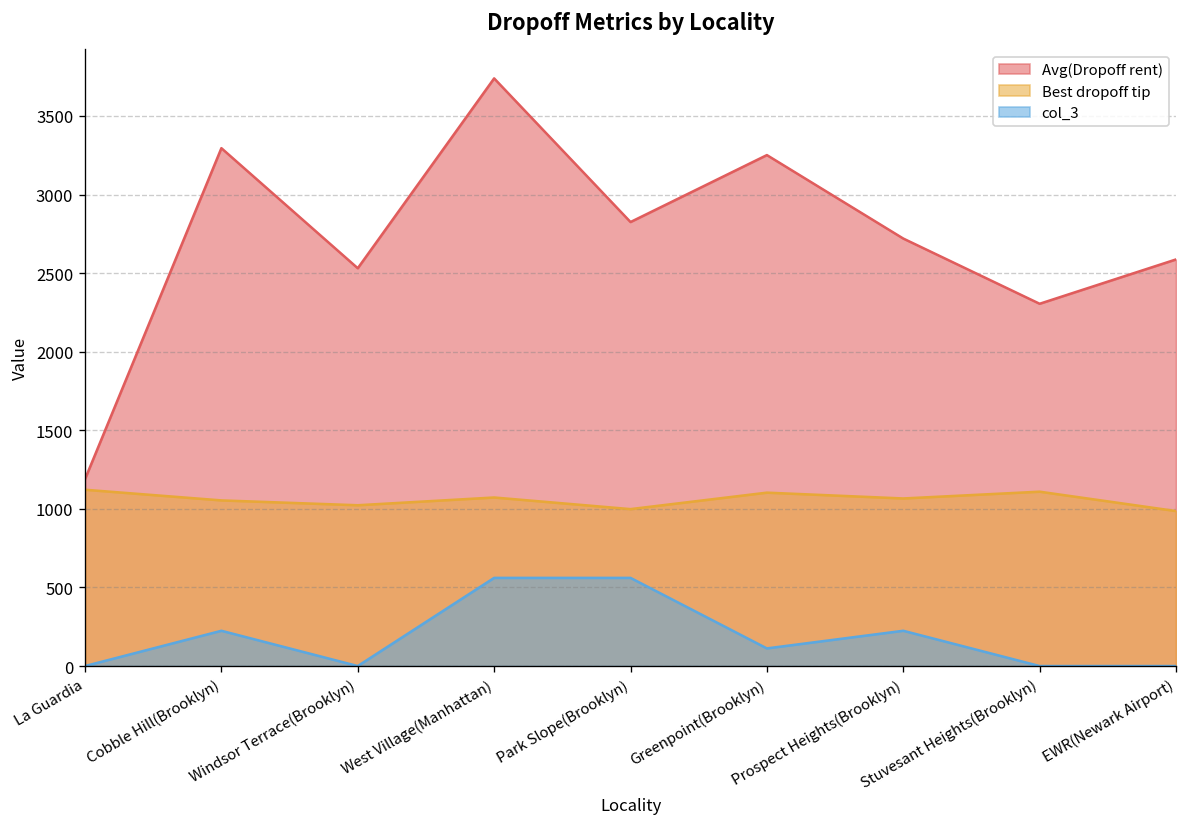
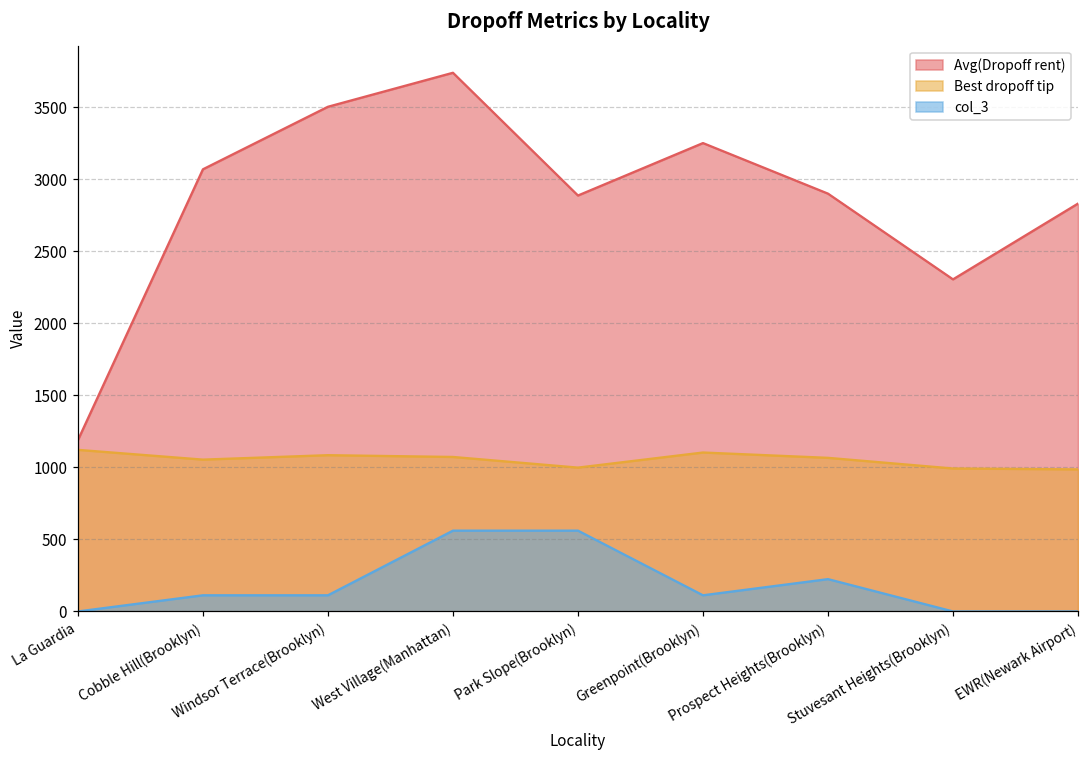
  {
    "Avg(Dropoff rent)": {
      "La Guardia": 1190,
-     "Cobble Hill(Brooklyn)": 3300,
-     "Windsor Terrace(Brooklyn)": 2530,
+     "Cobble Hill(Brooklyn)": 3070,
+     "Windsor Terrace(Brooklyn)": 3500,
      "West Village(Manhattan)": 3740,
-     "Park Slope(Brooklyn)": 2830,
+     "Park Slope(Brooklyn)": 2890,
      "Greenpoint(Brooklyn)": 3250,
-     "Prospect Heights(Brooklyn)": 2720,
+     "Prospect Heights(Brooklyn)": 2900,
      "Stuvesant Heights(Brooklyn)": 2310,
-     "EWR(Newark Airport)": 2590
+     "EWR(Newark Airport)": 2830
    },
    "Best dropoff tip": {
      "La Guardia": 1120,
      "Cobble Hill(Brooklyn)": 1050,
-     "Windsor Terrace(Brooklyn)": 1020,
+     "Windsor Terrace(Brooklyn)": 1080,
      "West Village(Manhattan)": 1070,
      "Park Slope(Brooklyn)": 1000,
      "Greenpoint(Brooklyn)": 1100,
      "Prospect Heights(Brooklyn)": 1070,
-     "Stuvesant Heights(Brooklyn)": 1110,
+     "Stuvesant Heights(Brooklyn)": 990,
      "EWR(Newark Airport)": 990
    },
    "col_3": {
      "La Guardia": 0,
-     "Cobble Hill(Brooklyn)": 220,
-     "Windsor Terrace(Brooklyn)": 0,
+     "Cobble Hill(Brooklyn)": 110,
+     "Windsor Terrace(Brooklyn)": 110,
      "West Village(Manhattan)": 560,
      "Park Slope(Brooklyn)": 560,
      "Greenpoint(Brooklyn)": 110,
      "Prospect Heights(Brooklyn)": 220,
      "Stuvesant Heights(Brooklyn)": 0,
      "EWR(Newark Airport)": 0
    }
  }
